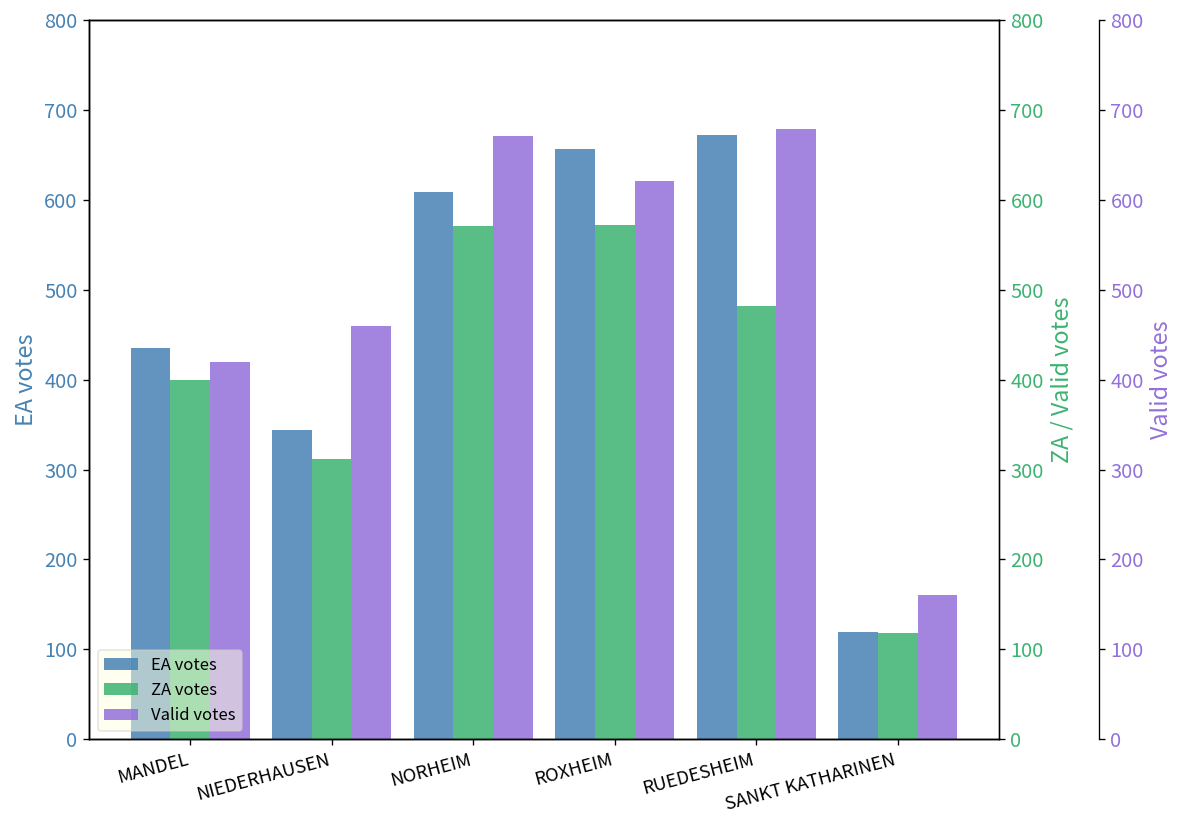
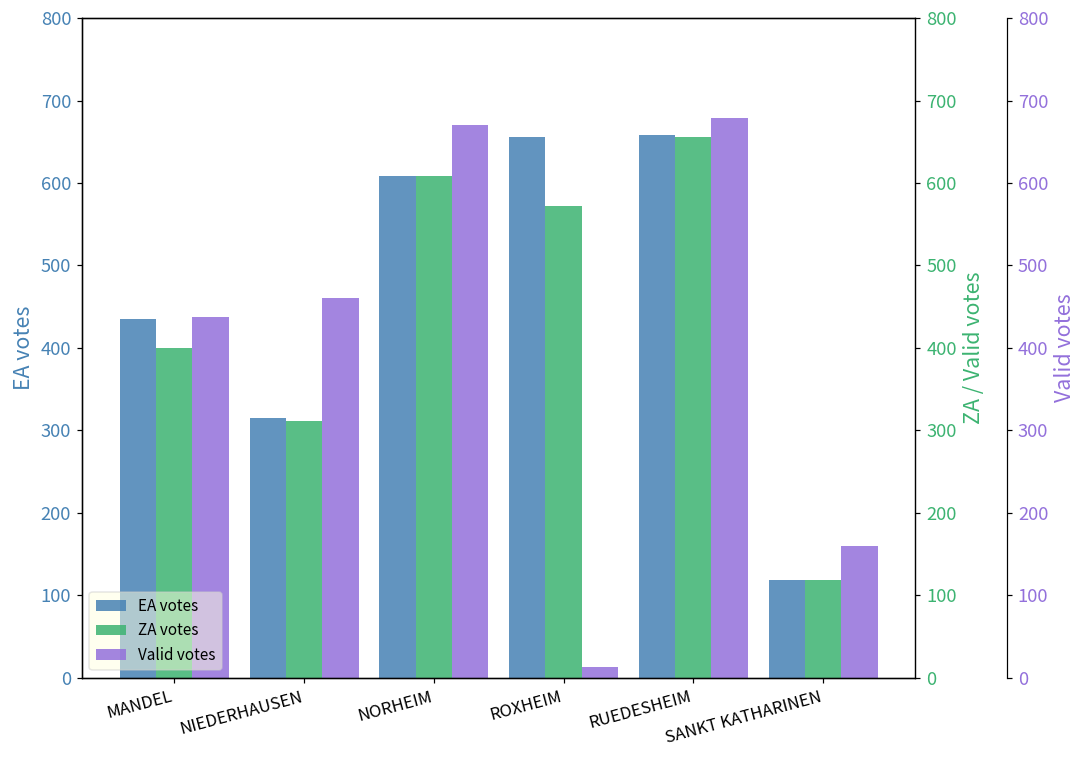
  {
    "EA votes": {
      "MANDEL": 440,
-     "NIEDERHAUSEN": 340,
+     "NIEDERHAUSEN": 320,
      "NORHEIM": 610,
      "ROXHEIM": 660,
-     "RUEDESHEIM": 670,
+     "RUEDESHEIM": 660,
      "SANKT KATHARINEN": 120
    },
    "ZA votes": {
      "MANDEL": 400,
      "NIEDERHAUSEN": 310,
-     "NORHEIM": 570,
+     "NORHEIM": 610,
      "ROXHEIM": 570,
-     "RUEDESHEIM": 480,
+     "RUEDESHEIM": 660,
      "SANKT KATHARINEN": 120
    },
    "Valid votes": {
-     "MANDEL": 420,
+     "MANDEL": 440,
      "NIEDERHAUSEN": 460,
      "NORHEIM": 670,
-     "ROXHEIM": 620,
+     "ROXHEIM": 10,
      "RUEDESHEIM": 680,
      "SANKT KATHARINEN": 160
    }
  }
